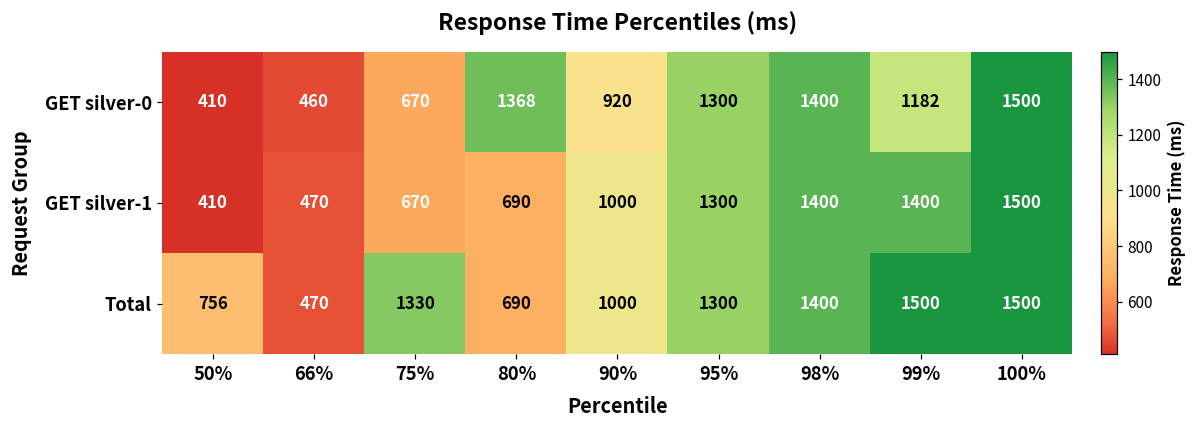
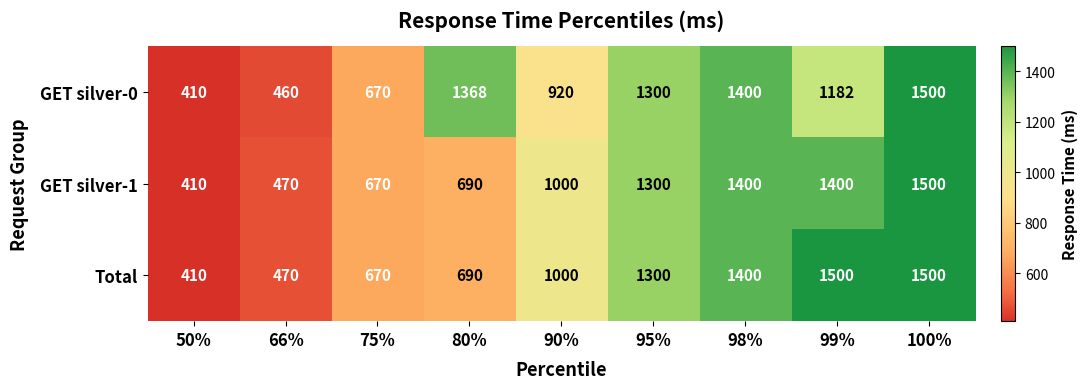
  {
    "GET silver-0": {
      "50%": 410,
      "66%": 460,
      "75%": 670,
      "80%": 1368,
      "90%": 920,
      "95%": 1300,
      "98%": 1400,
      "99%": 1182,
      "100%": 1500
    },
    "GET silver-1": {
      "50%": 410,
      "66%": 470,
      "75%": 670,
      "80%": 690,
      "90%": 1000,
      "95%": 1300,
      "98%": 1400,
      "99%": 1400,
      "100%": 1500
    },
    "Total": {
-     "50%": 756,
+     "50%": 410,
      "66%": 470,
-     "75%": 1330,
+     "75%": 670,
      "80%": 690,
      "90%": 1000,
      "95%": 1300,
      "98%": 1400,
      "99%": 1500,
      "100%": 1500
    }
  }
